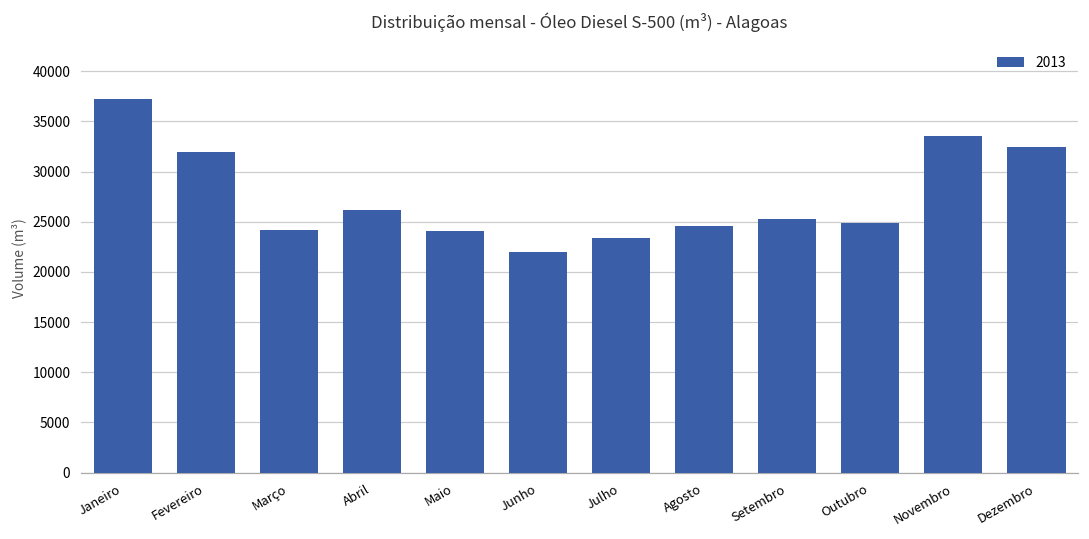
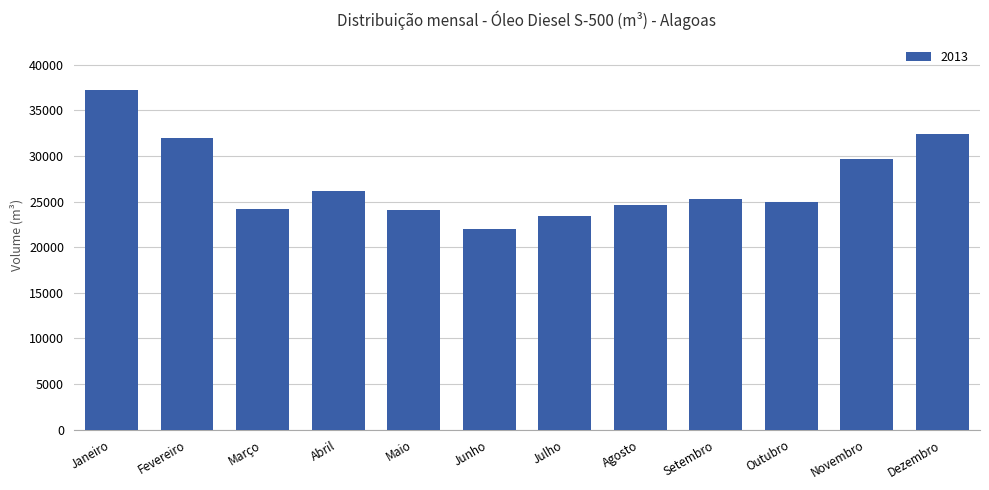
  {
    "Janeiro": 37000,
    "Fevereiro": 32000,
    "Março": 24000,
    "Abril": 26000,
    "Maio": 24000,
    "Junho": 22000,
    "Julho": 23000,
    "Agosto": 25000,
    "Setembro": 25000,
    "Outubro": 25000,
-   "Novembro": 34000,
+   "Novembro": 30000,
    "Dezembro": 32000
  }
